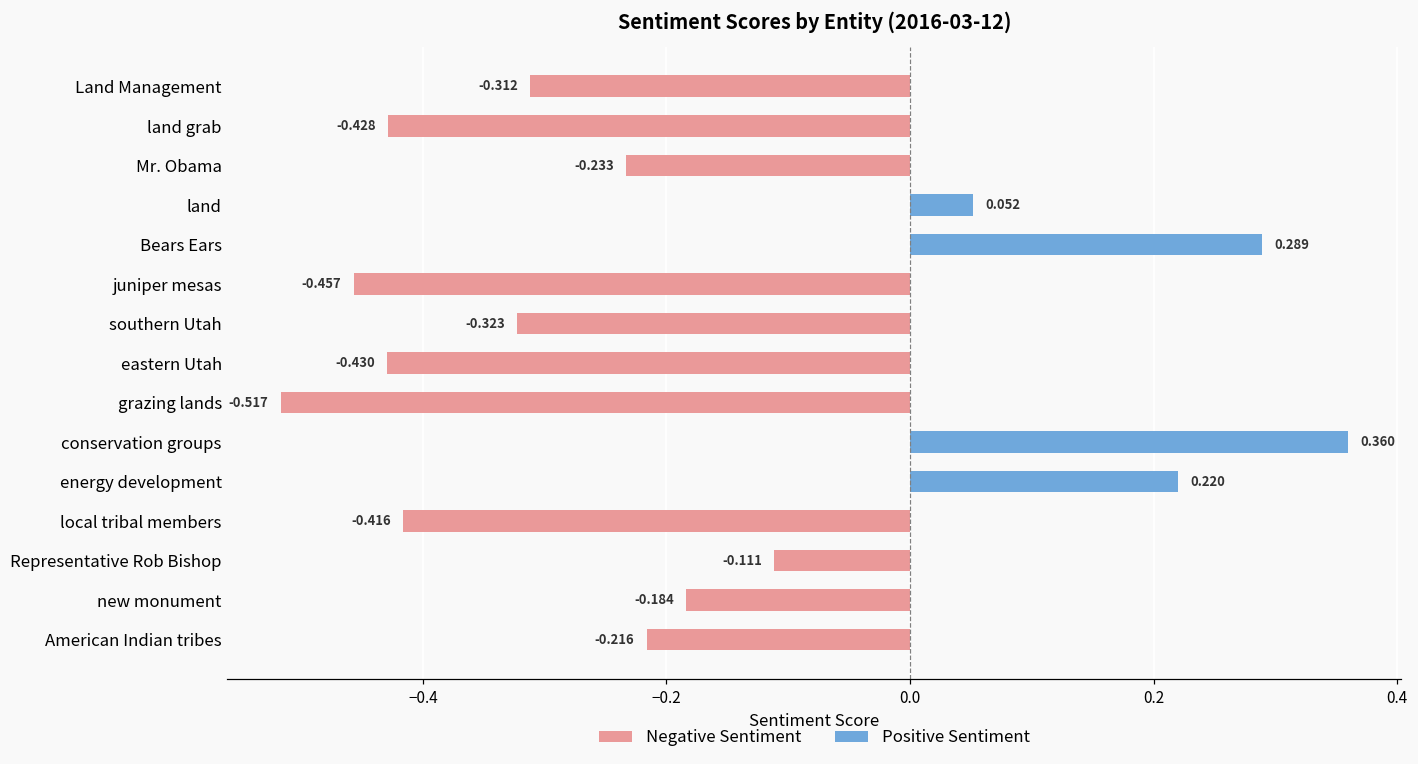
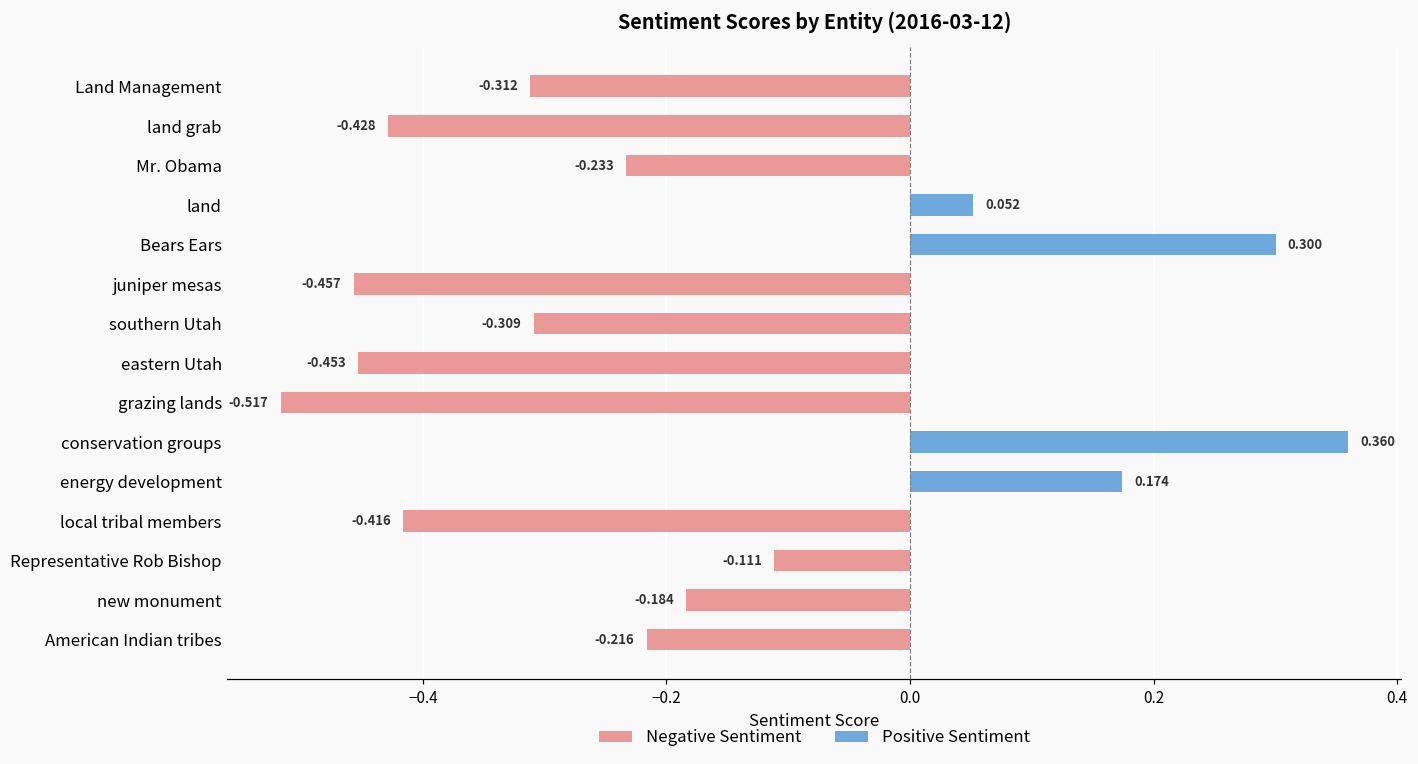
  {
    "Negative Sentiment": {
      "Land Management": -0.312,
      "land grab": -0.428,
      "Mr. Obama": -0.233,
      "juniper mesas": -0.457,
-     "southern Utah": -0.323,
-     "eastern Utah": -0.430,
+     "southern Utah": -0.309,
+     "eastern Utah": -0.453,
      "grazing lands": -0.517,
      "local tribal members": -0.416,
      "Representative Rob Bishop": -0.111,
      "new monument": -0.184,
      "American Indian tribes": -0.216
    },
    "Positive Sentiment": {
      "land": 0.052,
-     "Bears Ears": 0.289,
+     "Bears Ears": 0.300,
      "conservation groups": 0.360,
-     "energy development": 0.220
+     "energy development": 0.174
    }
  }
